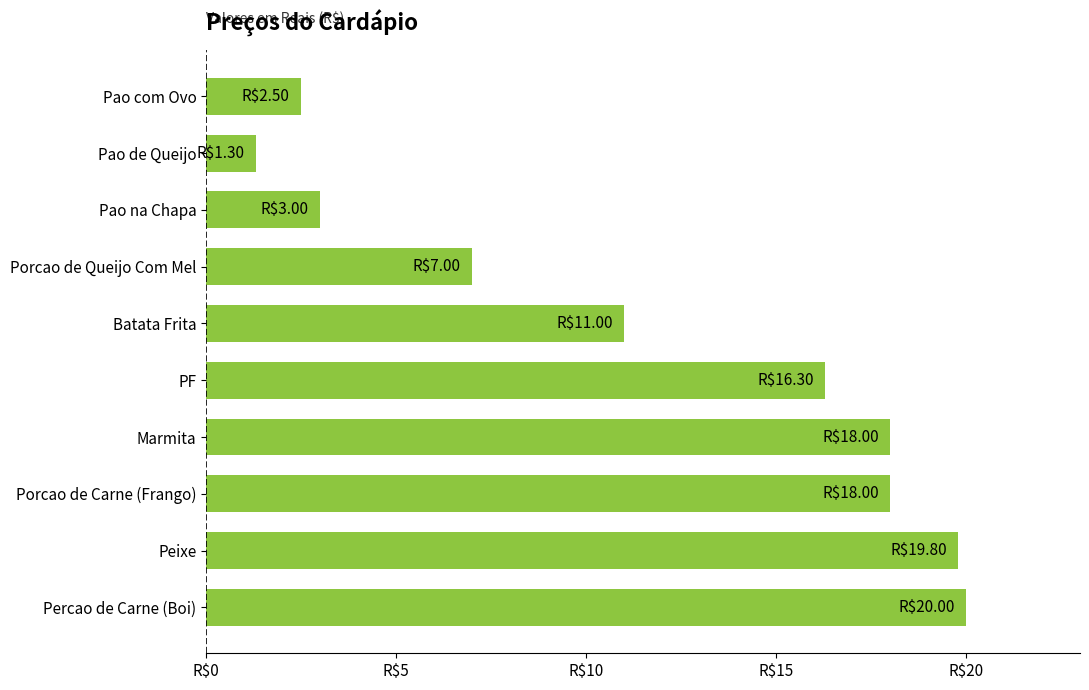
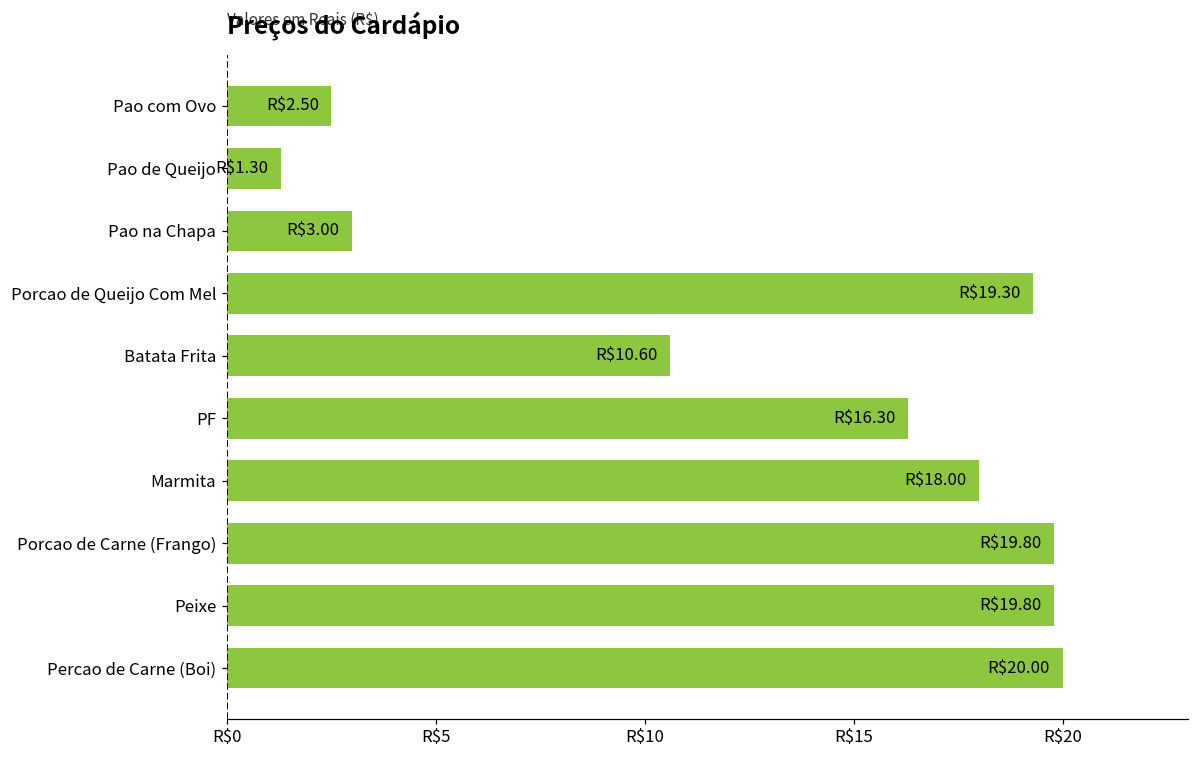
  {
    "Pao com Ovo": "$2.50",
    "Pao de Queijo": "$1.30",
    "Pao na Chapa": "$3.00",
-   "Porcao de Queijo Com Mel": "$7.00",
-   "Batata Frita": "$11.00",
+   "Porcao de Queijo Com Mel": "$19.30",
+   "Batata Frita": "$10.60",
    "PF": "$16.30",
    "Marmita": "$18.00",
-   "Porcao de Carne (Frango)": "$18.00",
+   "Porcao de Carne (Frango)": "$19.80",
    "Peixe": "$19.80",
    "Percao de Carne (Boi)": "$20.00"
  }
